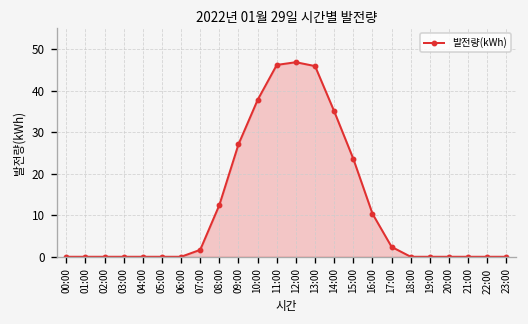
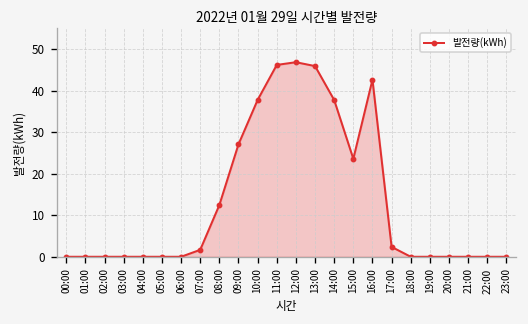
  {
    "00:00": 0,
    "01:00": 0,
    "02:00": 0,
    "03:00": 0,
    "04:00": 0,
    "05:00": 0,
    "06:00": 0,
    "07:00": 2,
    "08:00": 12,
    "09:00": 27,
    "10:00": 38,
    "11:00": 46,
    "12:00": 47,
    "13:00": 46,
-   "14:00": 35,
+   "14:00": 38,
    "15:00": 24,
-   "16:00": 10,
+   "16:00": 43,
    "17:00": 2,
    "18:00": 0,
    "19:00": 0,
    "20:00": 0,
    "21:00": 0,
    "22:00": 0,
    "23:00": 0
  }
